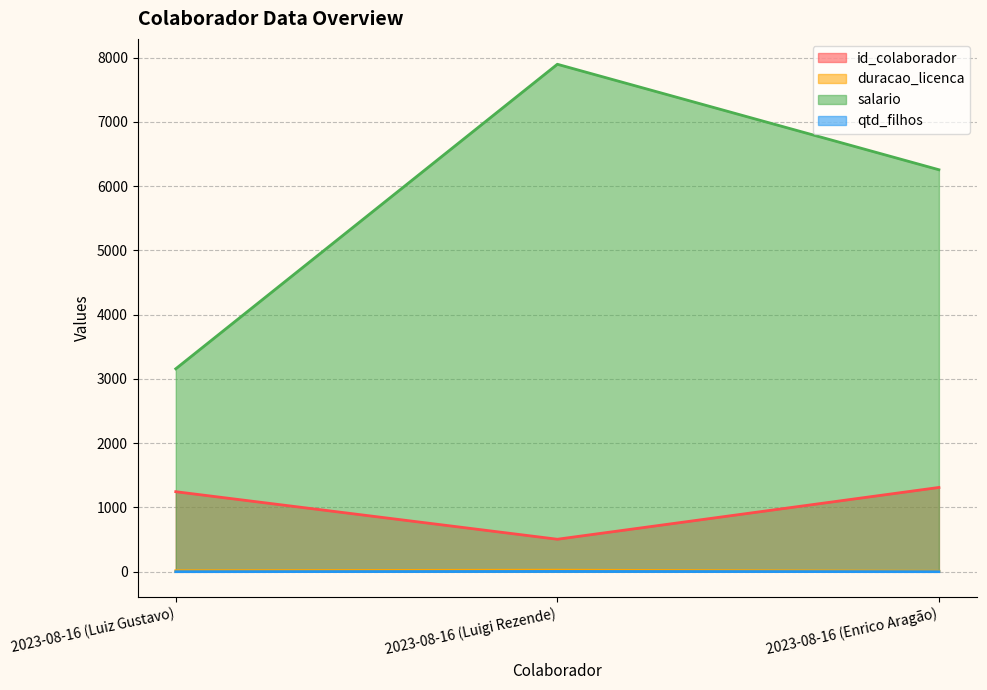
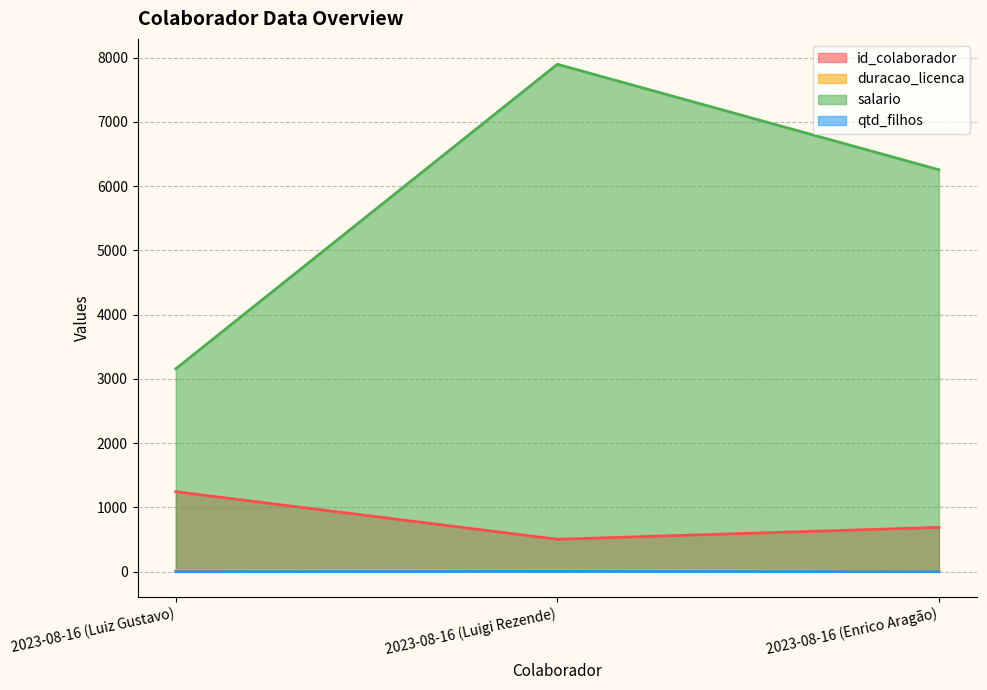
  {
    "id_colaborador": {
      "2023-08-16 (Luiz Gustavo)": 1200,
      "2023-08-16 (Luigi Rezende)": 500,
-     "2023-08-16 (Enrico Aragão)": 1300
+     "2023-08-16 (Enrico Aragão)": 700
    },
    "salario": {
      "2023-08-16 (Luiz Gustavo)": 3200,
      "2023-08-16 (Luigi Rezende)": 7900,
      "2023-08-16 (Enrico Aragão)": 6300
    }
  }
